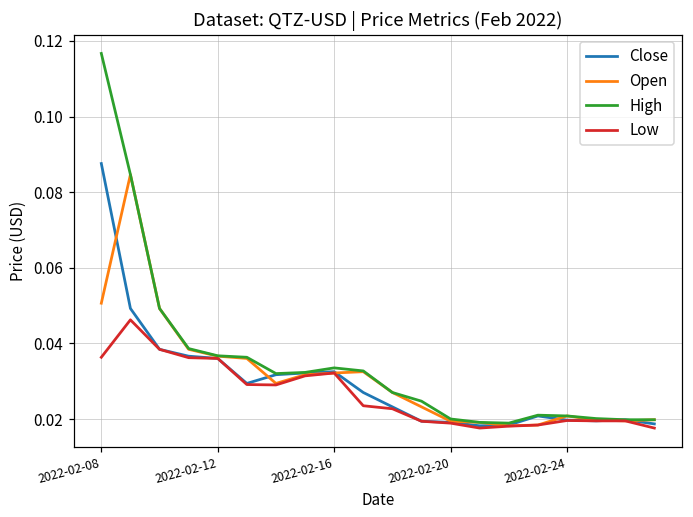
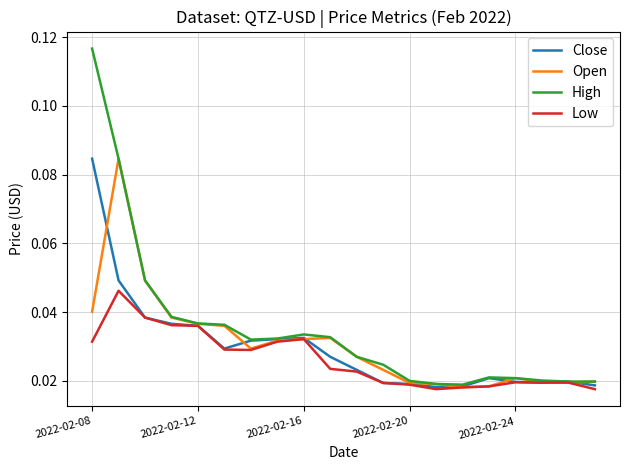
  {
    "Close": {
-     "2022-02-08": 0.088
+     "2022-02-08": 0.085
    },
    "Open": {
-     "2022-02-08": 0.051
+     "2022-02-08": 0.040
    },
    "High": {
      "2022-02-08": 0.117,
      "2022-02-16": 0.034
    },
    "Low": {
-     "2022-02-08": 0.036
+     "2022-02-08": 0.031
    }
  }
